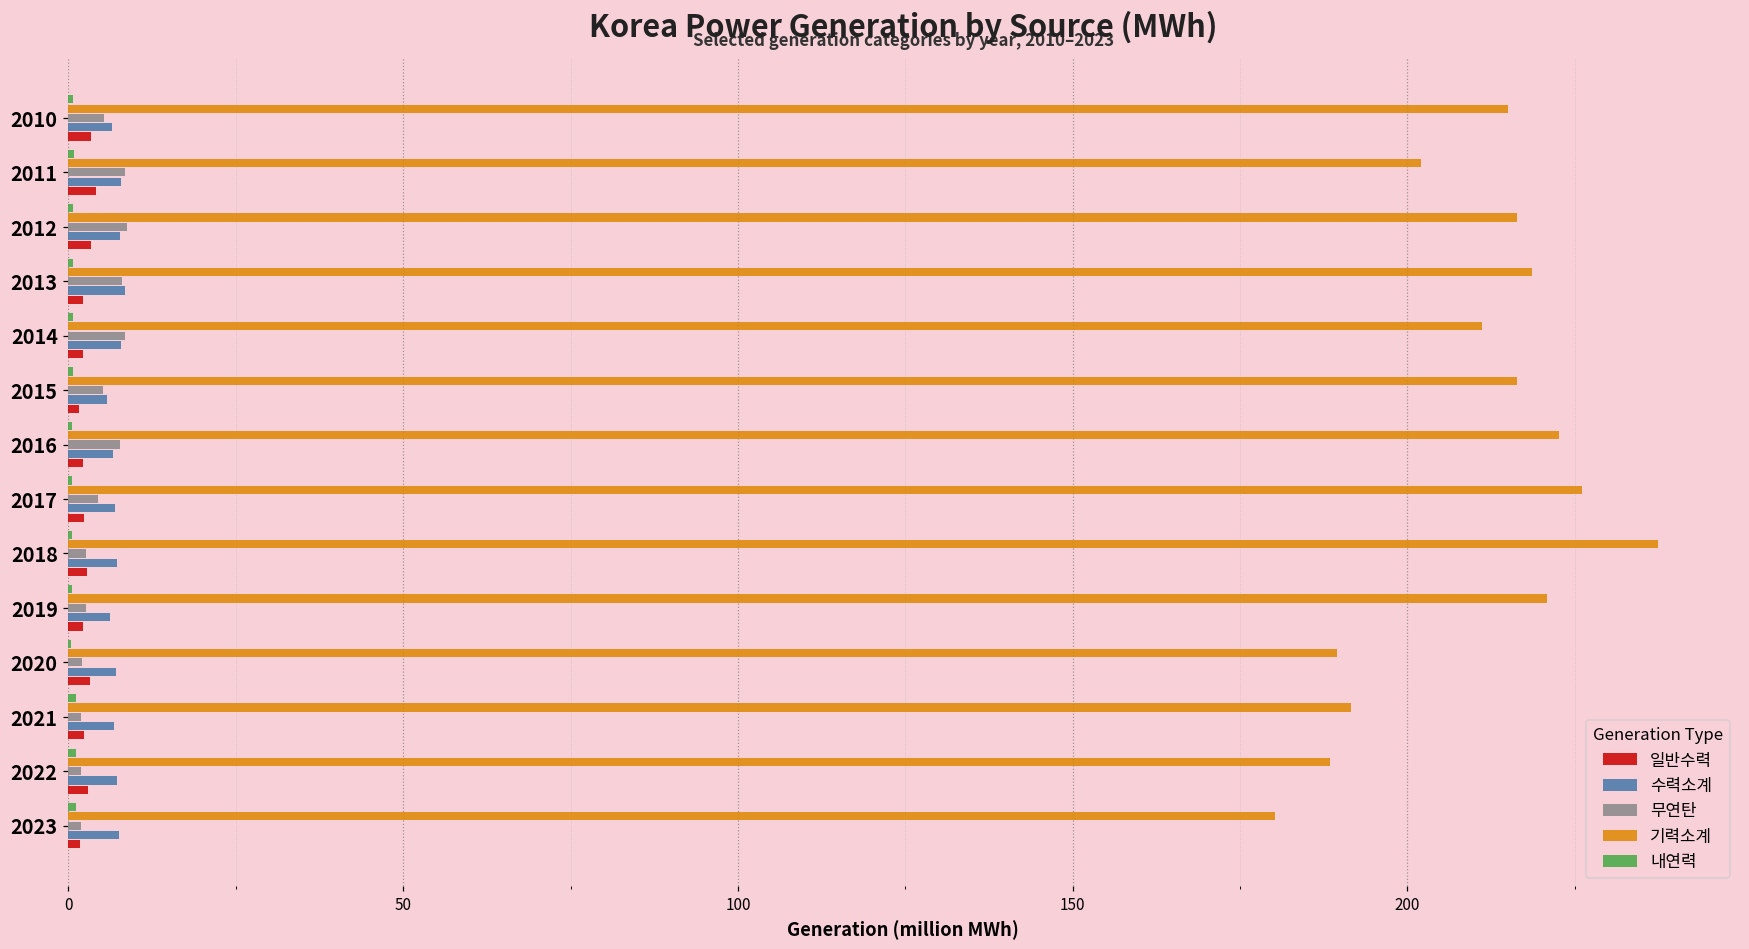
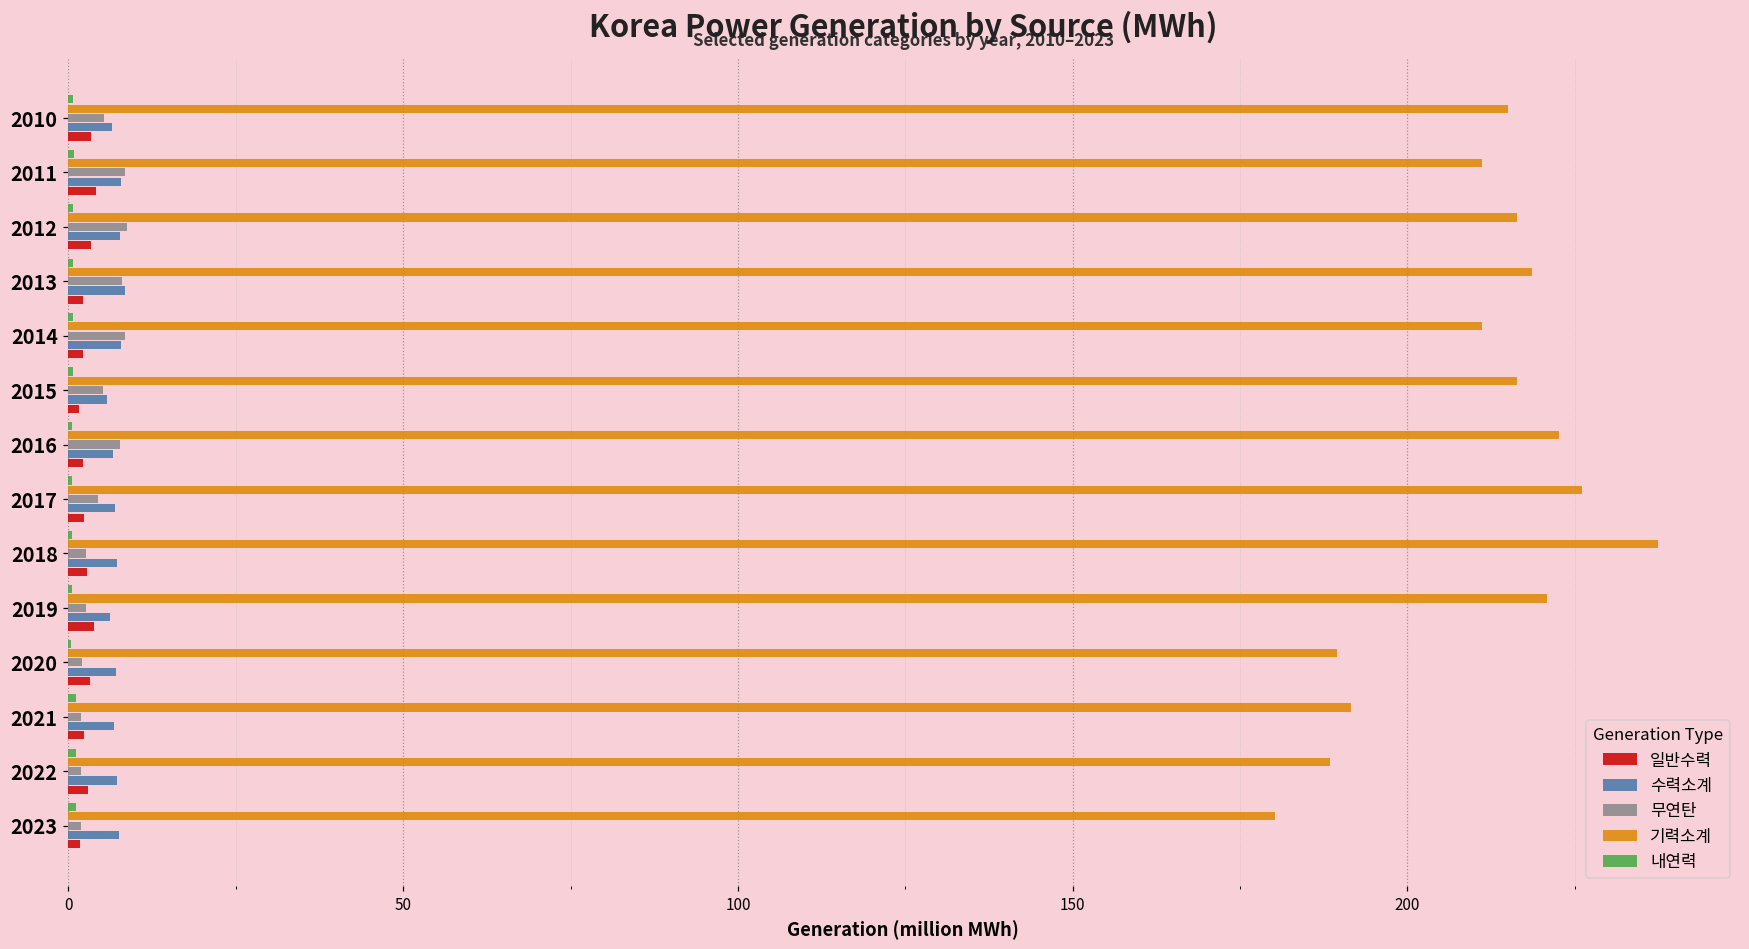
  {
    "일반수력": {
      "2010": 3,
      "2011": 4,
      "2012": 3,
      "2013": 2,
      "2014": 2,
      "2015": 2,
      "2016": 2,
      "2017": 2,
      "2018": 3,
-     "2019": 2,
+     "2019": 4,
      "2020": 3,
      "2021": 2,
      "2022": 3,
      "2023": 2
    },
    "수력소계": {
      "2010": 6,
      "2011": 8,
      "2012": 8,
      "2013": 8,
      "2014": 8,
      "2015": 6,
      "2016": 7,
      "2017": 7,
      "2018": 7,
      "2019": 6,
      "2020": 7,
      "2021": 7,
      "2022": 7,
      "2023": 8
    },
    "무연탄": {
      "2010": 5,
      "2011": 9,
      "2012": 9,
      "2013": 8,
      "2014": 9,
      "2015": 5,
      "2016": 8,
      "2017": 4,
      "2018": 3,
      "2019": 3,
      "2020": 2,
      "2021": 2,
      "2022": 2,
      "2023": 2
    },
    "기력소계": {
      "2010": 215,
-     "2011": 202,
+     "2011": 211,
      "2012": 216,
      "2013": 219,
      "2014": 211,
      "2015": 216,
      "2016": 223,
      "2017": 226,
      "2018": 237,
      "2019": 221,
      "2020": 189,
      "2021": 192,
      "2022": 188,
      "2023": 180
    },
    "내연력": {
      "2010": 1,
      "2011": 1,
      "2012": 1,
      "2013": 1,
      "2014": 1,
      "2015": 1,
      "2016": 1,
      "2017": 1,
      "2018": 1,
      "2019": 1,
      "2021": 1,
      "2022": 1,
      "2023": 1
    }
  }
